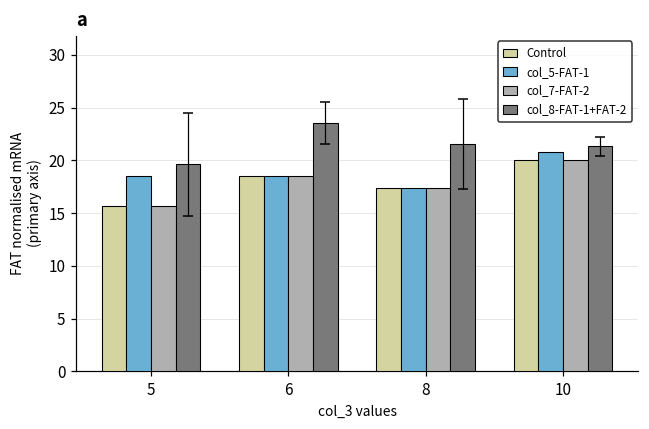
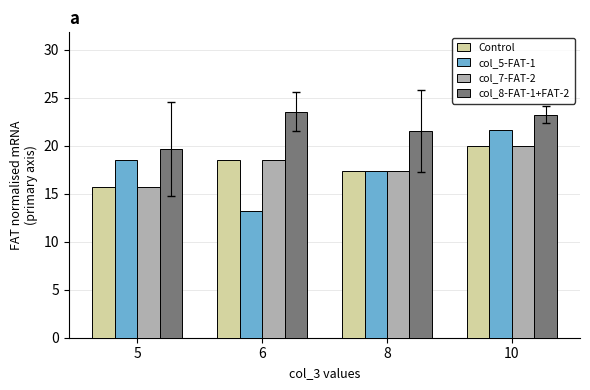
  {
    "col_5-FAT-1": {
      "5": 19,
-     "6": 19,
+     "6": 13,
      "8": 17,
-     "10": 21
+     "10": 22
    },
    "col_8-FAT-1+FAT-2": {
      "5": 20,
      "6": 24,
      "8": 22,
-     "10": 21
+     "10": 23
    }
  }
